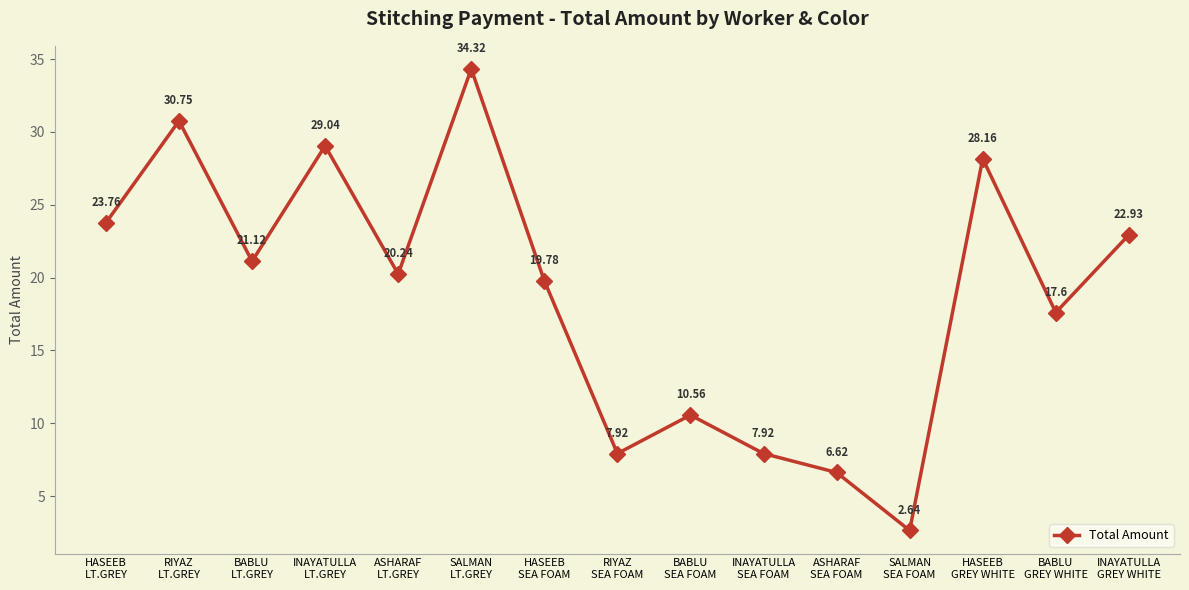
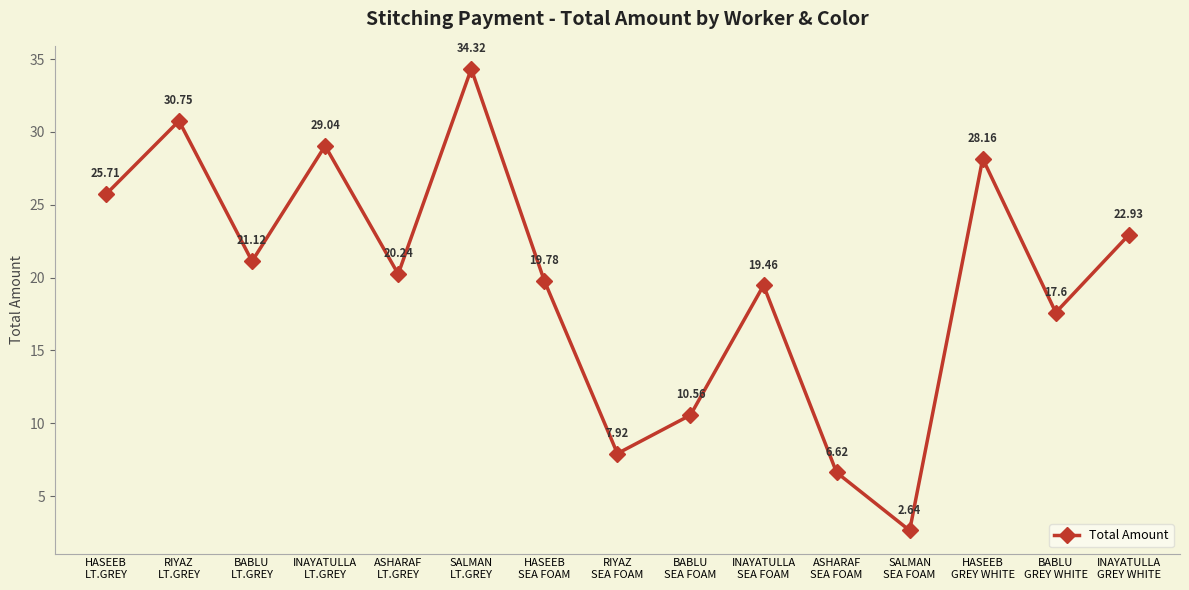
  {
-   "HASEEB LT.GREY": 23.76,
+   "HASEEB LT.GREY": 25.71,
    "RIYAZ LT.GREY": 30.75,
    "BABLU LT.GREY": 21.12,
    "INAYATULLA LT.GREY": 29.04,
    "ASHARAF LT.GREY": 20.24,
    "SALMAN LT.GREY": 34.32,
    "HASEEB SEA FOAM": 19.78,
    "RIYAZ SEA FOAM": 7.92,
    "BABLU SEA FOAM": 10.56,
-   "INAYATULLA SEA FOAM": 7.92,
+   "INAYATULLA SEA FOAM": 19.46,
    "ASHARAF SEA FOAM": 6.62,
    "SALMAN SEA FOAM": 2.64,
    "HASEEB GREY WHITE": 28.16,
    "BABLU GREY WHITE": 17.6,
    "INAYATULLA GREY WHITE": 22.93
  }
